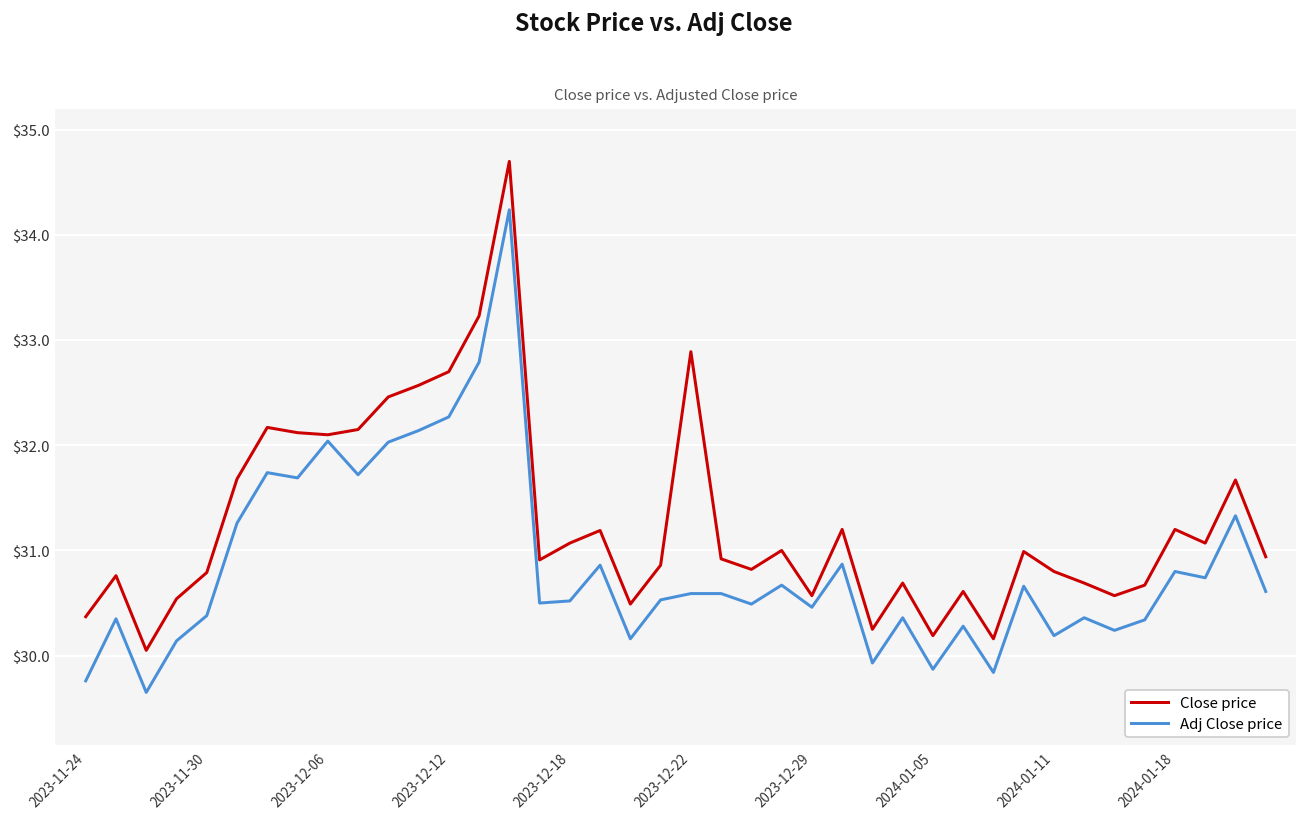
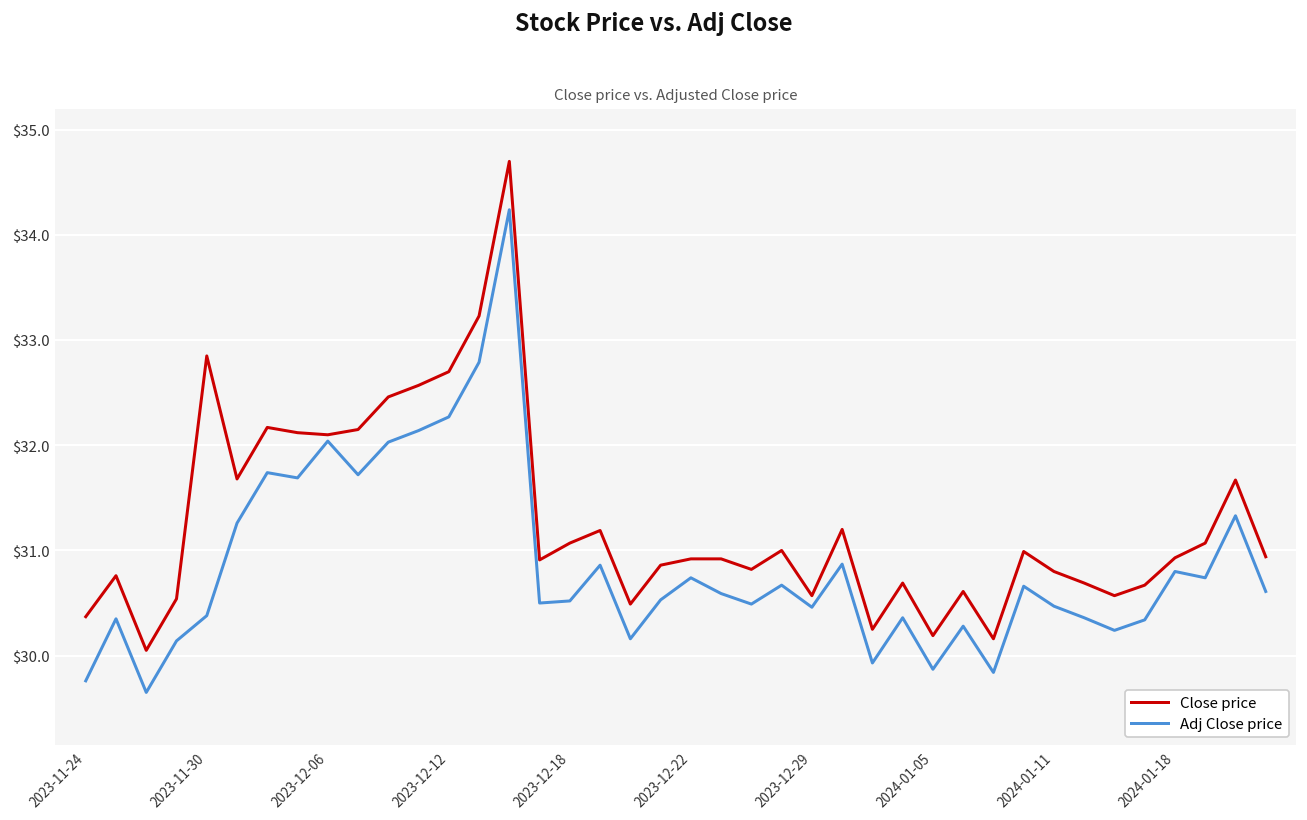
  {
    "Close price": {
      "2023-11-24": "$30.4",
-     "2023-11-30": "$30.8",
+     "2023-11-30": "$32.9",
      "2023-12-06": "$32.1",
      "2023-12-12": "$32.7",
      "2023-12-18": "$31.1",
-     "2023-12-22": "$32.9",
+     "2023-12-22": "$30.9",
      "2023-12-29": "$30.6",
      "2024-01-05": "$30.2",
      "2024-01-11": "$30.8",
-     "2024-01-18": "$31.2"
+     "2024-01-18": "$30.9"
    },
    "Adj Close price": {
      "2023-11-24": "$29.8",
      "2023-11-30": "$30.4",
      "2023-12-06": "$32.0",
      "2023-12-12": "$32.3",
      "2023-12-18": "$30.5",
-     "2023-12-22": "$30.6",
+     "2023-12-22": "$30.7",
      "2023-12-29": "$30.5",
      "2024-01-05": "$29.9",
-     "2024-01-11": "$30.2",
+     "2024-01-11": "$30.5",
      "2024-01-18": "$30.8"
    }
  }
